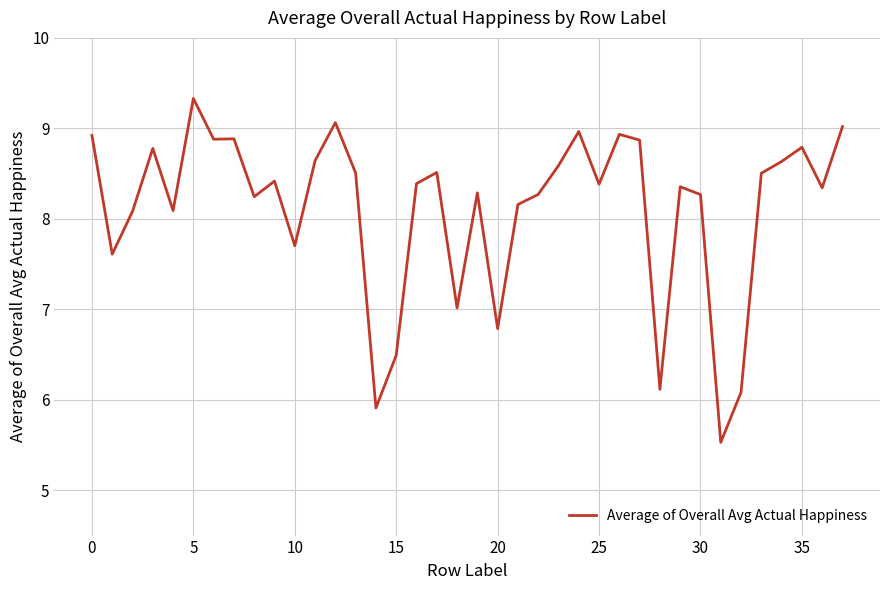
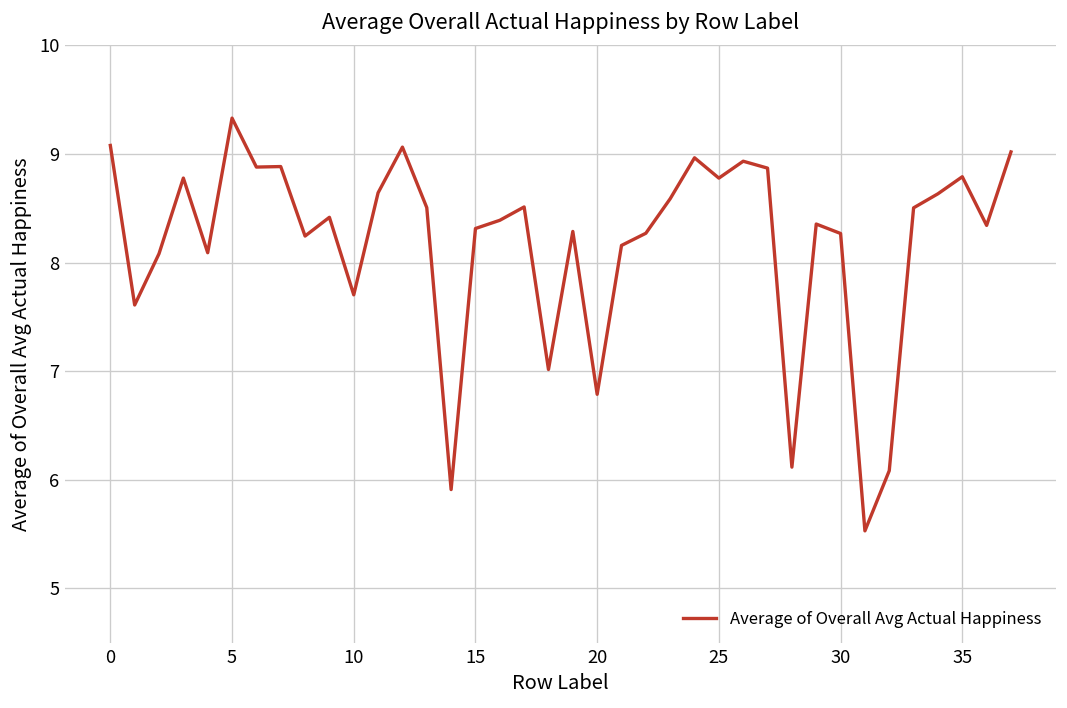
  {
-   "0": 8.9,
+   "0": 9.1,
    "5": 9.3,
    "10": 7.7,
-   "15": 6.5,
+   "15": 8.3,
    "20": 6.8,
-   "25": 8.4,
+   "25": 8.8,
    "30": 8.3,
    "35": 8.8
  }
